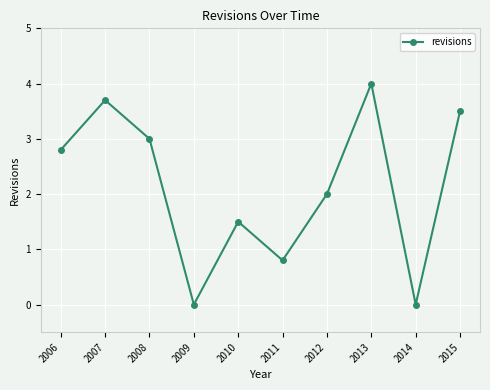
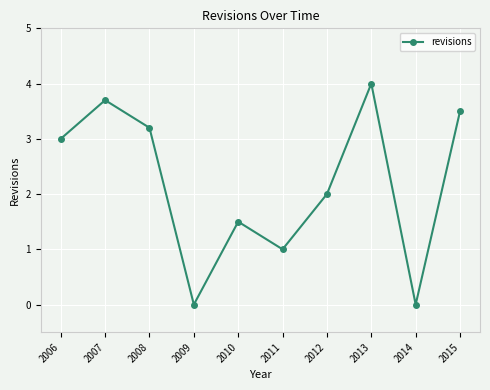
  {
-   "2006": 2.8,
+   "2006": 3.0,
    "2007": 3.7,
-   "2008": 3.0,
+   "2008": 3.2,
    "2009": 0.0,
    "2010": 1.5,
-   "2011": 0.8,
+   "2011": 1.0,
    "2012": 2.0,
    "2013": 4.0,
    "2014": 0.0,
    "2015": 3.5
  }
